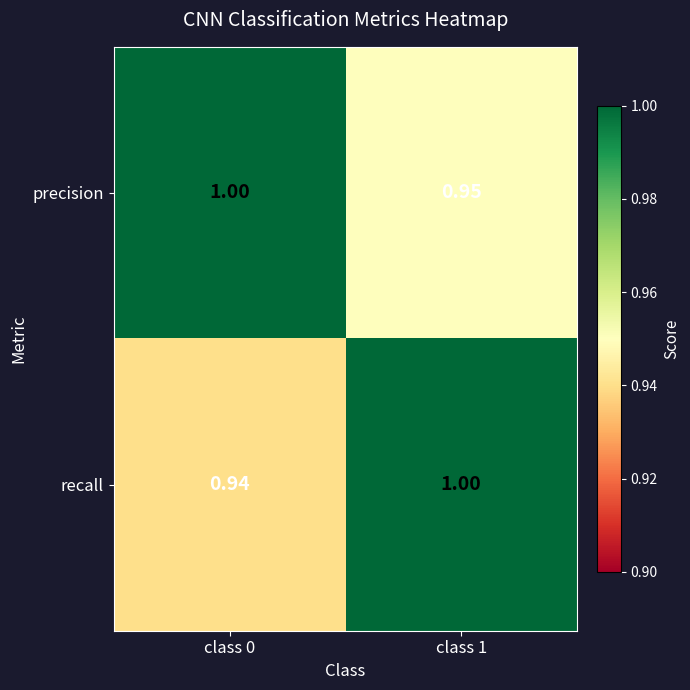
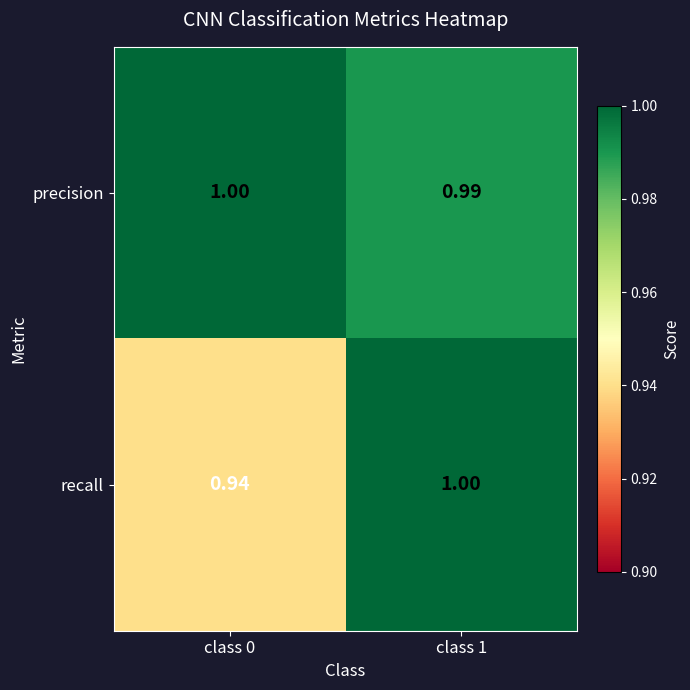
  {
    "precision": {
      "class 0": 1.00,
-     "class 1": 0.95
+     "class 1": 0.99
    },
    "recall": {
      "class 0": 0.94,
      "class 1": 1.00
    }
  }
